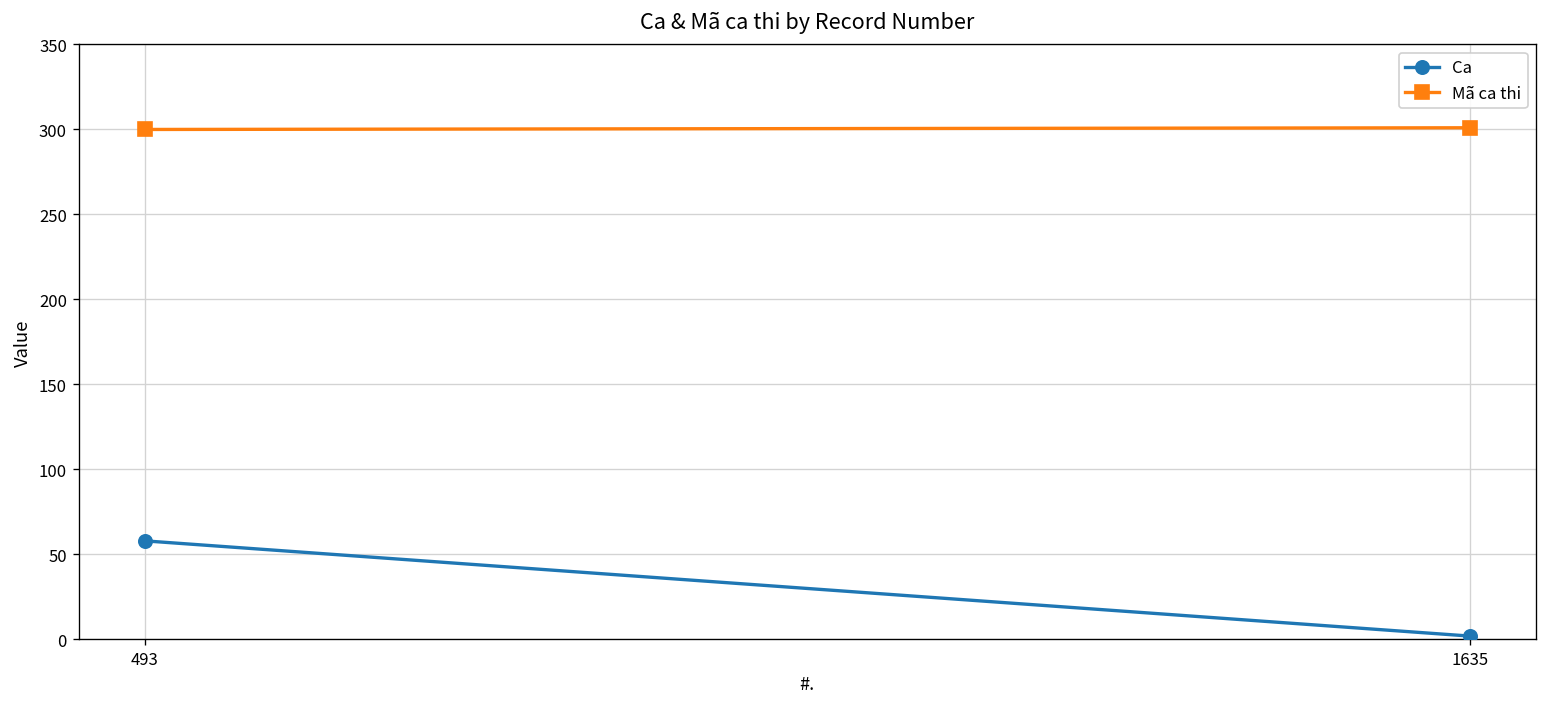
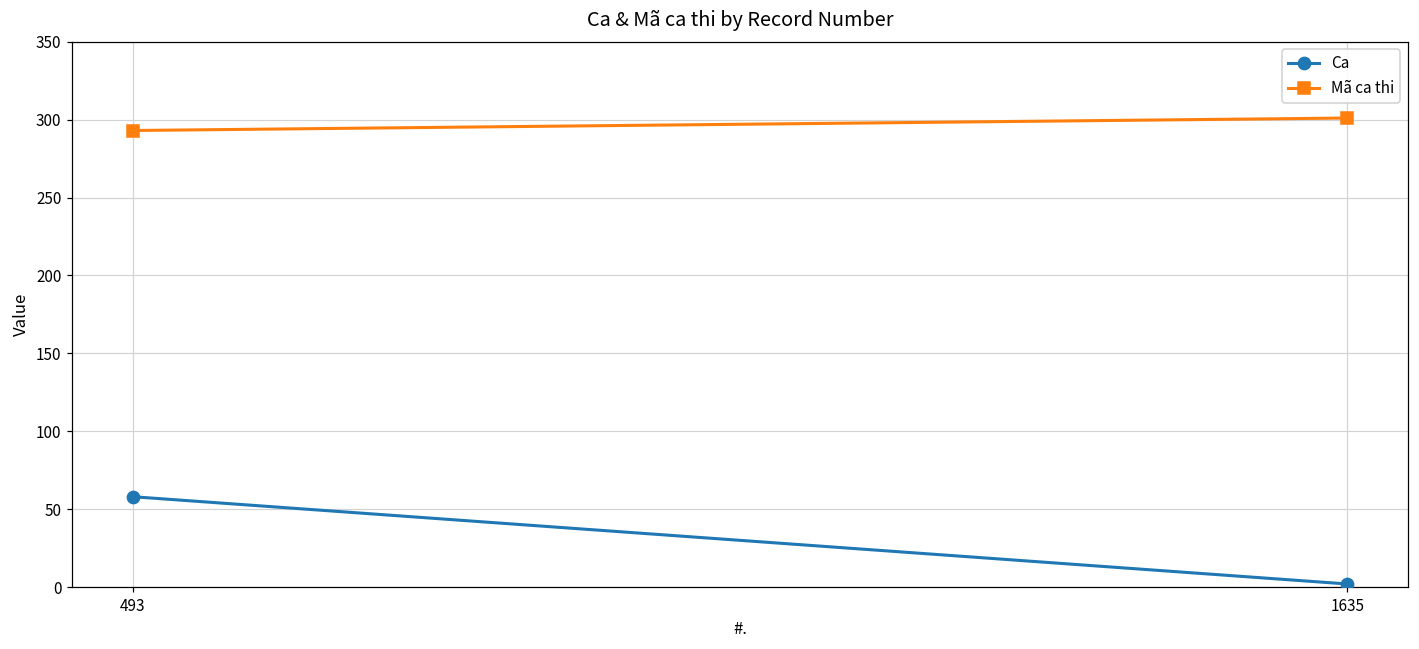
  {
    "Ca": {
      "493": 58,
      "1635": 2
    },
    "Mã ca thi": {
-     "493": 300,
+     "493": 293,
      "1635": 301
    }
  }
